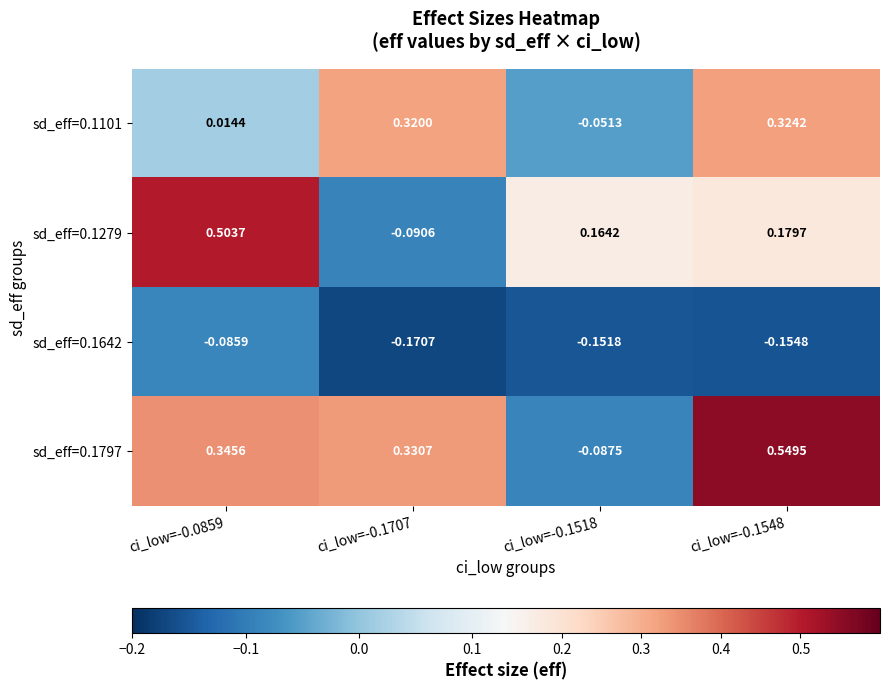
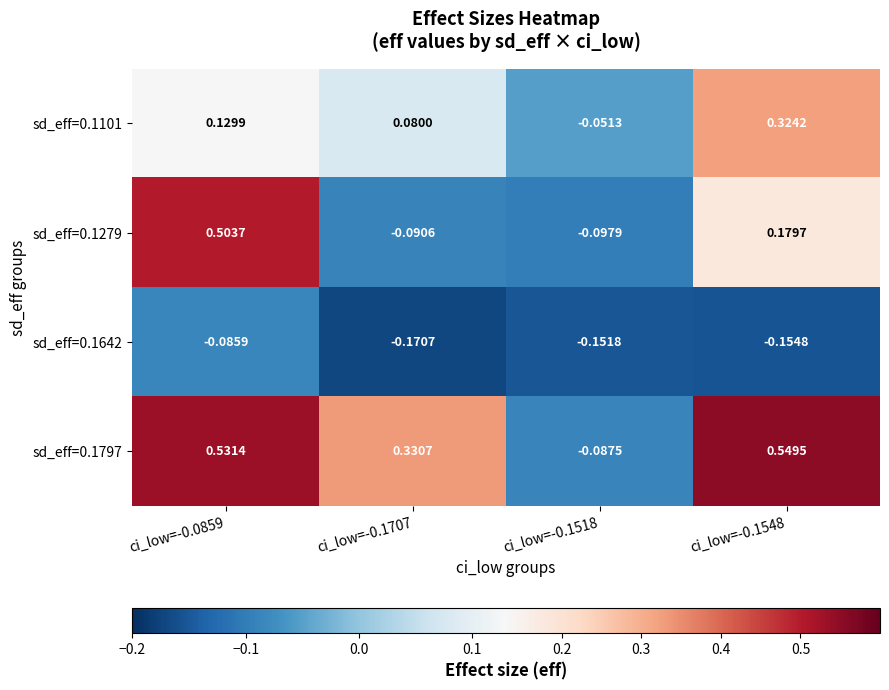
  {
    "sd_eff=0.1101": {
-     "ci_low=-0.0859": 0.0144,
-     "ci_low=-0.1707": 0.3200,
+     "ci_low=-0.0859": 0.1299,
+     "ci_low=-0.1707": 0.0800,
      "ci_low=-0.1518": -0.0513,
      "ci_low=-0.1548": 0.3242
    },
    "sd_eff=0.1279": {
      "ci_low=-0.0859": 0.5037,
      "ci_low=-0.1707": -0.0906,
-     "ci_low=-0.1518": 0.1642,
+     "ci_low=-0.1518": -0.0979,
      "ci_low=-0.1548": 0.1797
    },
    "sd_eff=0.1642": {
      "ci_low=-0.0859": -0.0859,
      "ci_low=-0.1707": -0.1707,
      "ci_low=-0.1518": -0.1518,
      "ci_low=-0.1548": -0.1548
    },
    "sd_eff=0.1797": {
-     "ci_low=-0.0859": 0.3456,
+     "ci_low=-0.0859": 0.5314,
      "ci_low=-0.1707": 0.3307,
      "ci_low=-0.1518": -0.0875,
      "ci_low=-0.1548": 0.5495
    }
  }
